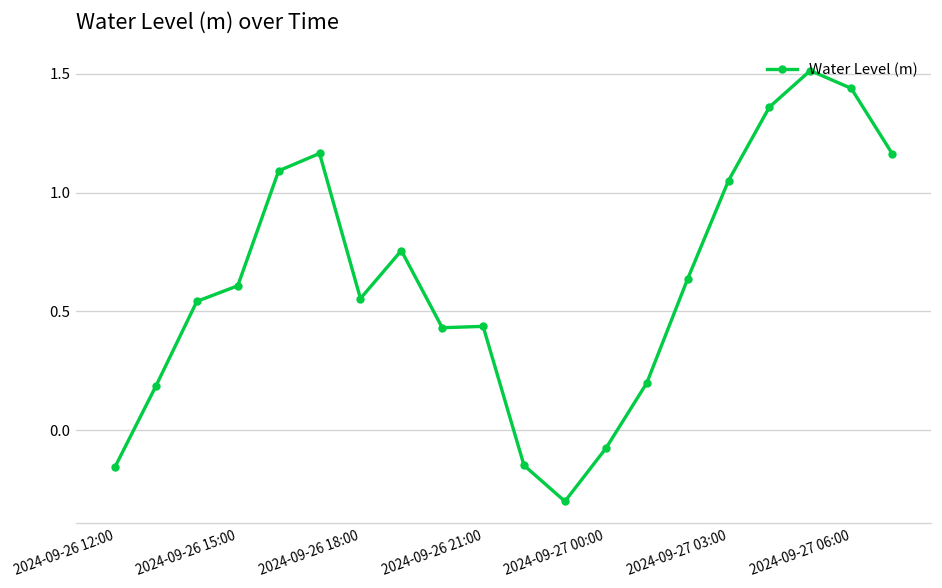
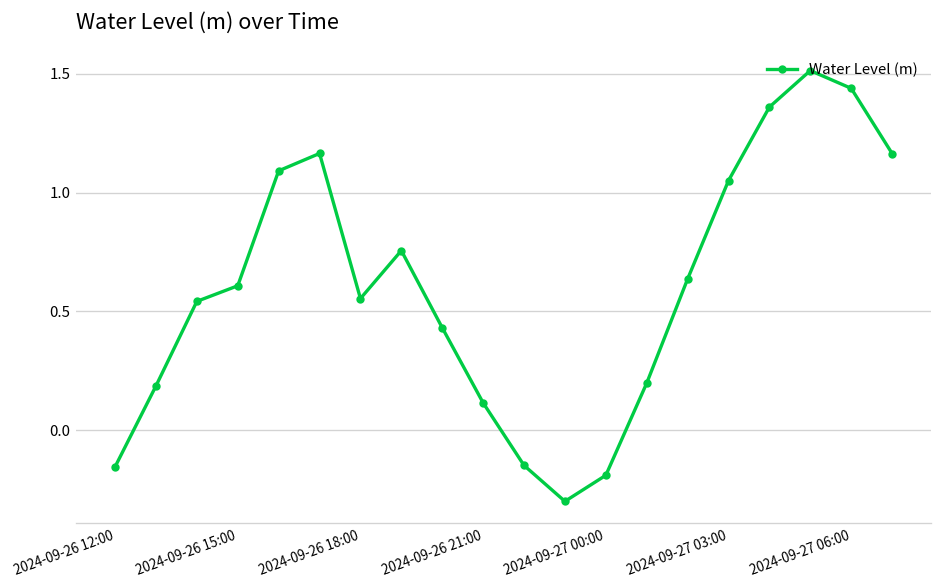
  {
    "2024-09-26 12:00": -0.15,
    "2024-09-26 15:00": 0.61,
    "2024-09-26 18:00": 0.55,
-   "2024-09-26 21:00": 0.44,
-   "2024-09-27 00:00": -0.08,
+   "2024-09-26 21:00": 0.12,
+   "2024-09-27 00:00": -0.19,
    "2024-09-27 03:00": 1.05,
    "2024-09-27 06:00": 1.44
  }
